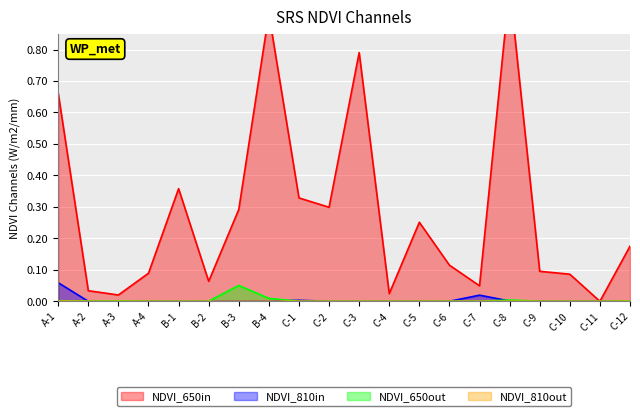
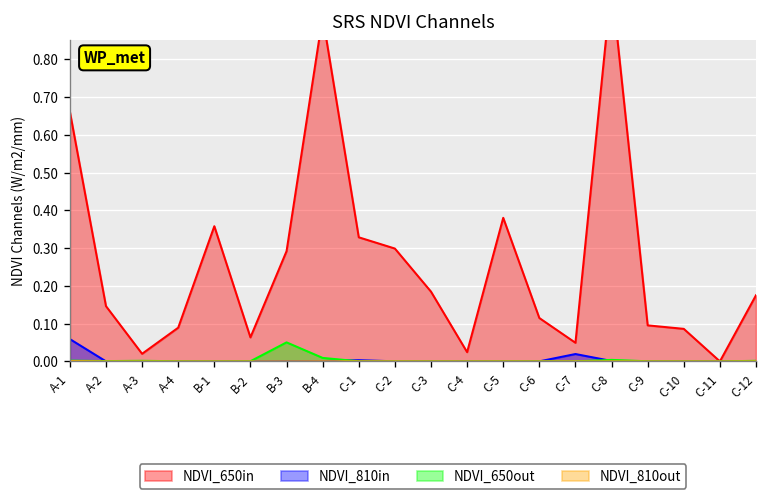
  {
    "NDVI_650in": {
      "A-1": 0.66,
-     "A-2": 0.03,
+     "A-2": 0.15,
      "A-3": 0.02,
      "A-4": 0.09,
      "B-1": 0.36,
      "B-2": 0.06,
      "B-3": 0.29,
      "C-1": 0.33,
      "C-2": 0.30,
-     "C-3": 0.79,
+     "C-3": 0.18,
      "C-4": 0.02,
-     "C-5": 0.25,
+     "C-5": 0.38,
      "C-6": 0.11,
      "C-7": 0.05,
      "C-9": 0.10,
      "C-10": 0.09,
      "C-12": 0.18
    },
    "NDVI_810in": {
      "A-1": 0.06,
      "C-7": 0.02
    },
    "NDVI_650out": {
      "B-3": 0.05,
      "B-4": 0.01
    }
  }
